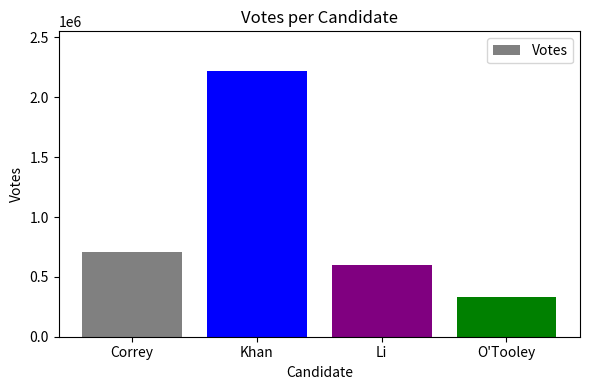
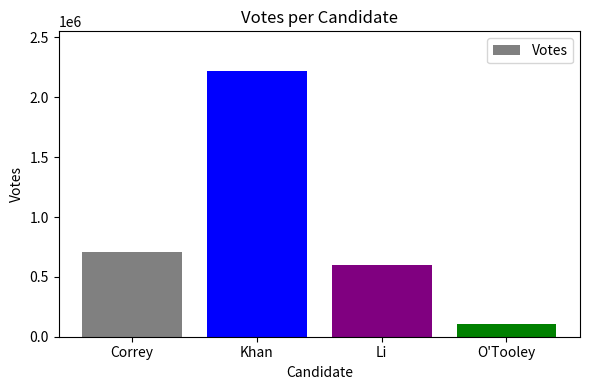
  {
    "Correy": 700000,
    "Khan": 2220000,
    "Li": 600000,
-   "O'Tooley": 330000
+   "O'Tooley": 110000
  }
